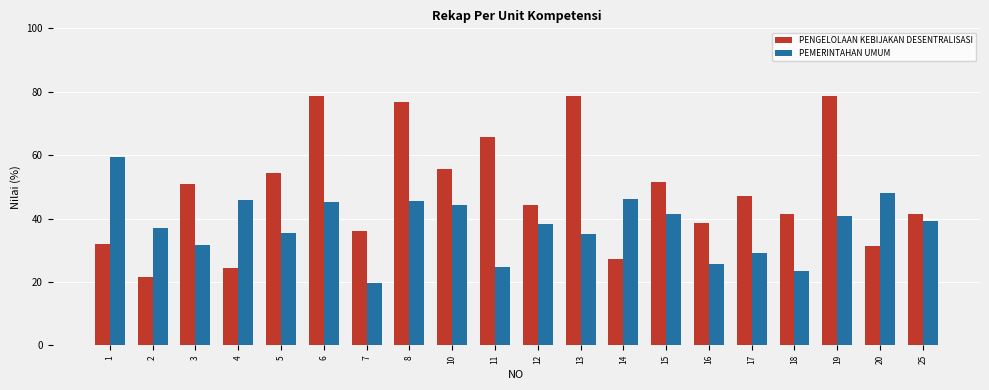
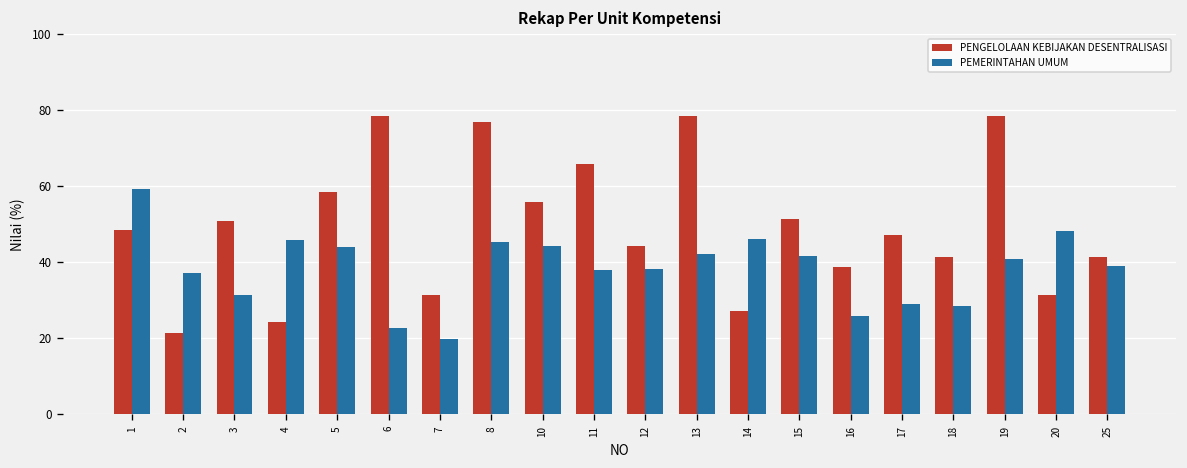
  {
    "PENGELOLAAN KEBIJAKAN DESENTRALISASI": {
-     "1": 32,
+     "1": 49,
      "2": 21,
      "3": 51,
      "4": 24,
-     "5": 54,
+     "5": 59,
      "6": 79,
-     "7": 36,
+     "7": 31,
      "8": 77,
      "10": 56,
      "11": 66,
      "12": 44,
      "13": 79,
      "14": 27,
      "15": 51,
      "16": 39,
      "17": 47,
      "18": 41,
      "19": 79,
      "20": 31,
      "25": 41
    },
    "PEMERINTAHAN UMUM": {
      "1": 59,
      "2": 37,
      "3": 32,
      "4": 46,
-     "5": 35,
-     "6": 45,
+     "5": 44,
+     "6": 23,
      "7": 20,
      "8": 45,
      "10": 44,
-     "11": 25,
+     "11": 38,
      "12": 38,
-     "13": 35,
+     "13": 42,
      "14": 46,
      "15": 42,
      "16": 26,
      "17": 29,
-     "18": 23,
+     "18": 28,
      "19": 41,
      "20": 48,
      "25": 39
    }
  }
